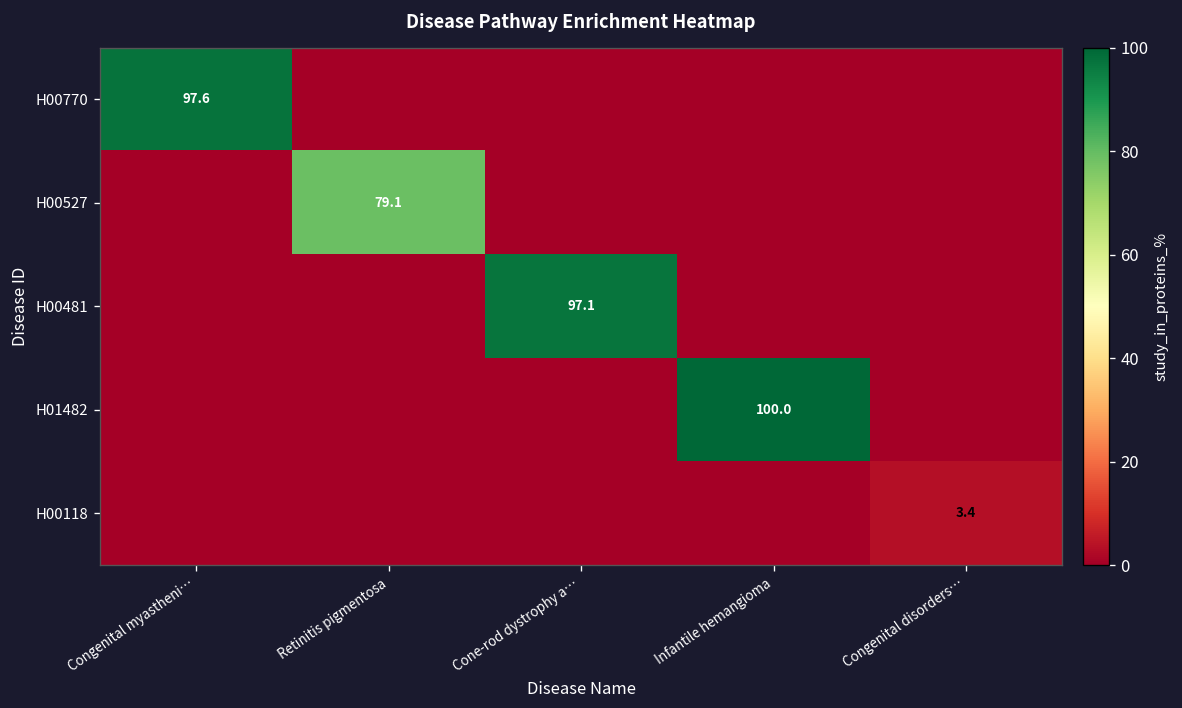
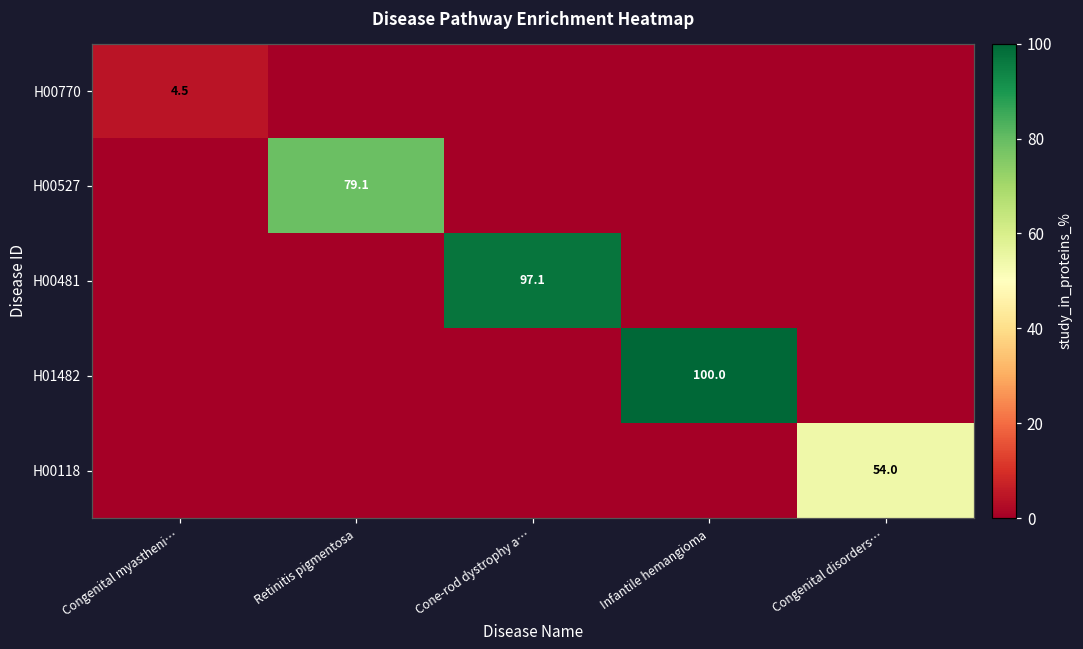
  {
    "H00770": {
-     "Congenital myastheni…": 97.6
+     "Congenital myastheni…": 4.5
    },
    "H00527": {
      "Retinitis pigmentosa": 79.1
    },
    "H00481": {
      "Cone-rod dystrophy a…": 97.1
    },
    "H01482": {
      "Infantile hemangioma": 100.0
    },
    "H00118": {
-     "Congenital disorders…": 3.4
+     "Congenital disorders…": 54.0
    }
  }
